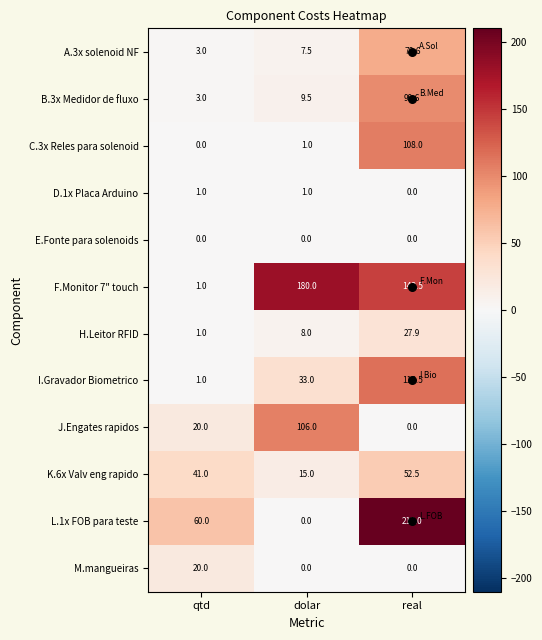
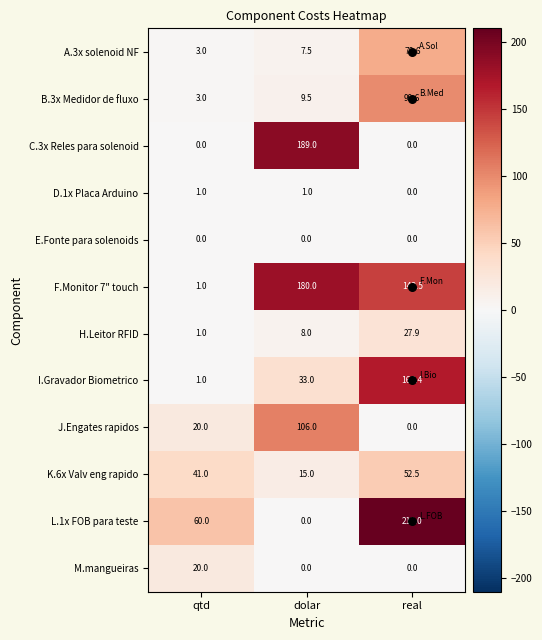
  {
    "A.3x solenoid NF": {
      "qtd": 3.0,
      "dolar": 7.5
    },
    "B.3x Medidor de fluxo": {
      "qtd": 3.0,
      "dolar": 9.5
    },
    "C.3x Reles para solenoid": {
      "qtd": 0.0,
-     "dolar": 1.0,
-     "real": 108.0
+     "dolar": 189.0,
+     "real": 0.0
    },
    "D.1x Placa Arduino": {
      "qtd": 1.0,
      "dolar": 1.0,
      "real": 0.0
    },
    "E.Fonte para solenoids": {
      "qtd": 0.0,
      "dolar": 0.0,
      "real": 0.0
    },
    "F.Monitor 7\" touch": {
      "qtd": 1.0,
      "dolar": 180.0
    },
    "H.Leitor RFID": {
      "qtd": 1.0,
      "dolar": 8.0,
      "real": 27.9
    },
    "I.Gravador Biometrico": {
      "qtd": 1.0,
      "dolar": 33.0,
-     "real": 115.5
+     "real": 166.4
    },
    "J.Engates rapidos": {
      "qtd": 20.0,
      "dolar": 106.0,
      "real": 0.0
    },
    "K.6x Valv eng rapido": {
      "qtd": 41.0,
      "dolar": 15.0,
      "real": 52.5
    },
    "L.1x FOB para teste": {
      "qtd": 60.0,
      "dolar": 0.0
    },
    "M.mangueiras": {
      "qtd": 20.0,
      "dolar": 0.0,
      "real": 0.0
    }
  }
